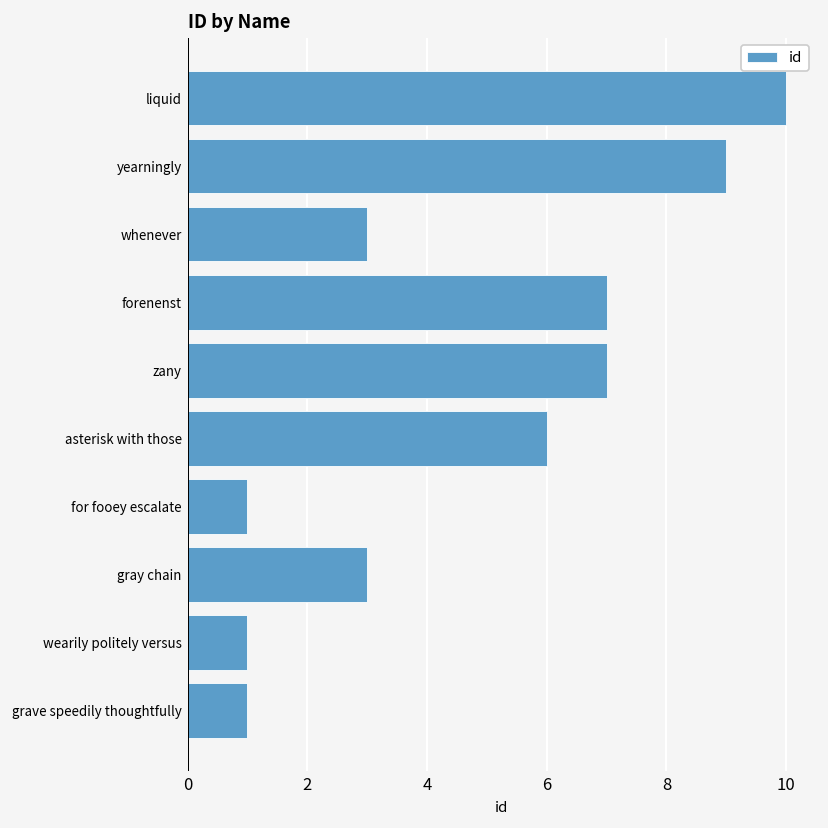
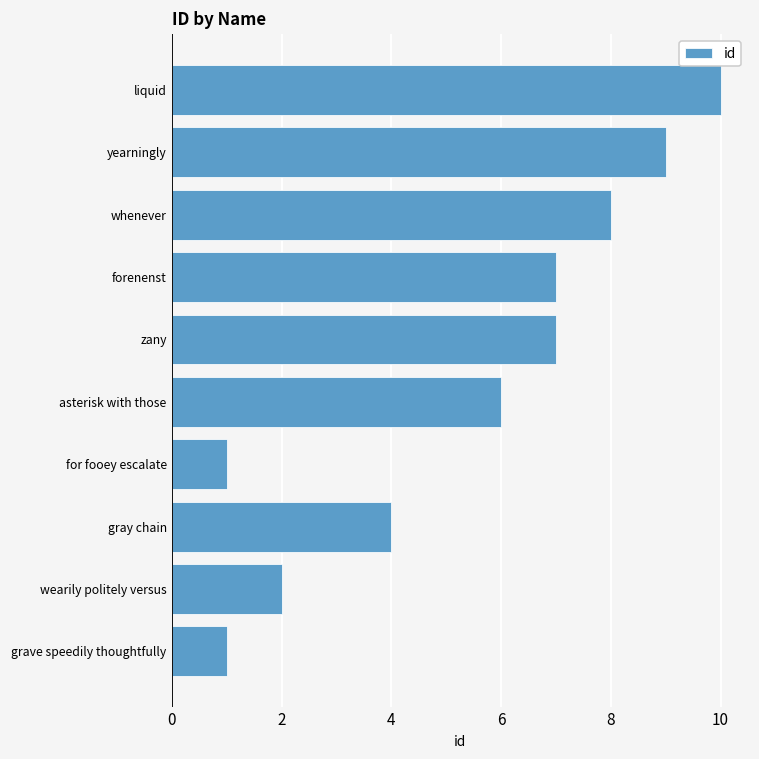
  {
    "liquid": 10,
    "yearningly": 9,
-   "whenever": 3,
+   "whenever": 8,
    "forenenst": 7,
    "zany": 7,
    "asterisk with those": 6,
    "for fooey escalate": 1,
-   "gray chain": 3,
-   "wearily politely versus": 1,
+   "gray chain": 4,
+   "wearily politely versus": 2,
    "grave speedily thoughtfully": 1
  }
